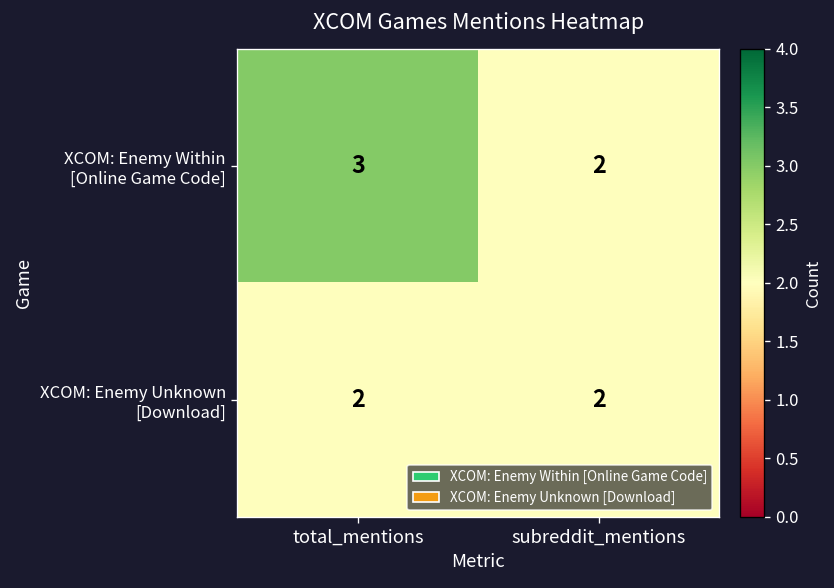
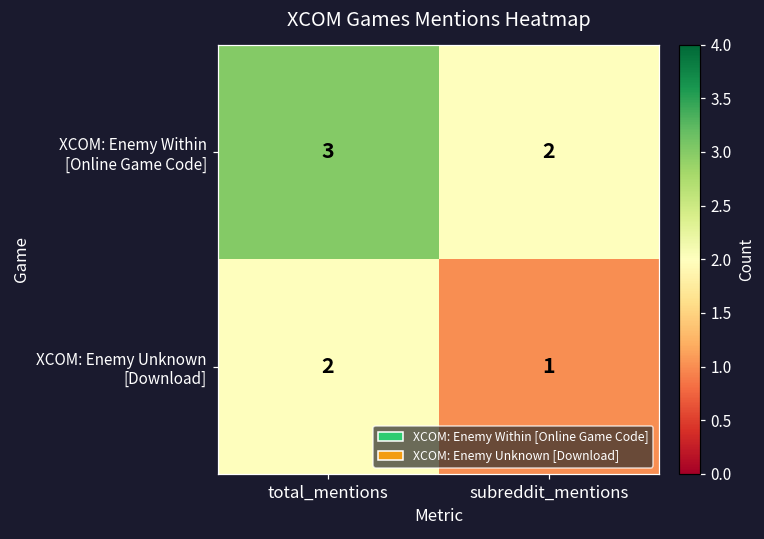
  {
    "XCOM: Enemy Within [Online Game Code]": {
      "total_mentions": 3,
      "subreddit_mentions": 2
    },
    "XCOM: Enemy Unknown [Download]": {
      "total_mentions": 2,
-     "subreddit_mentions": 2
+     "subreddit_mentions": 1
    }
  }
